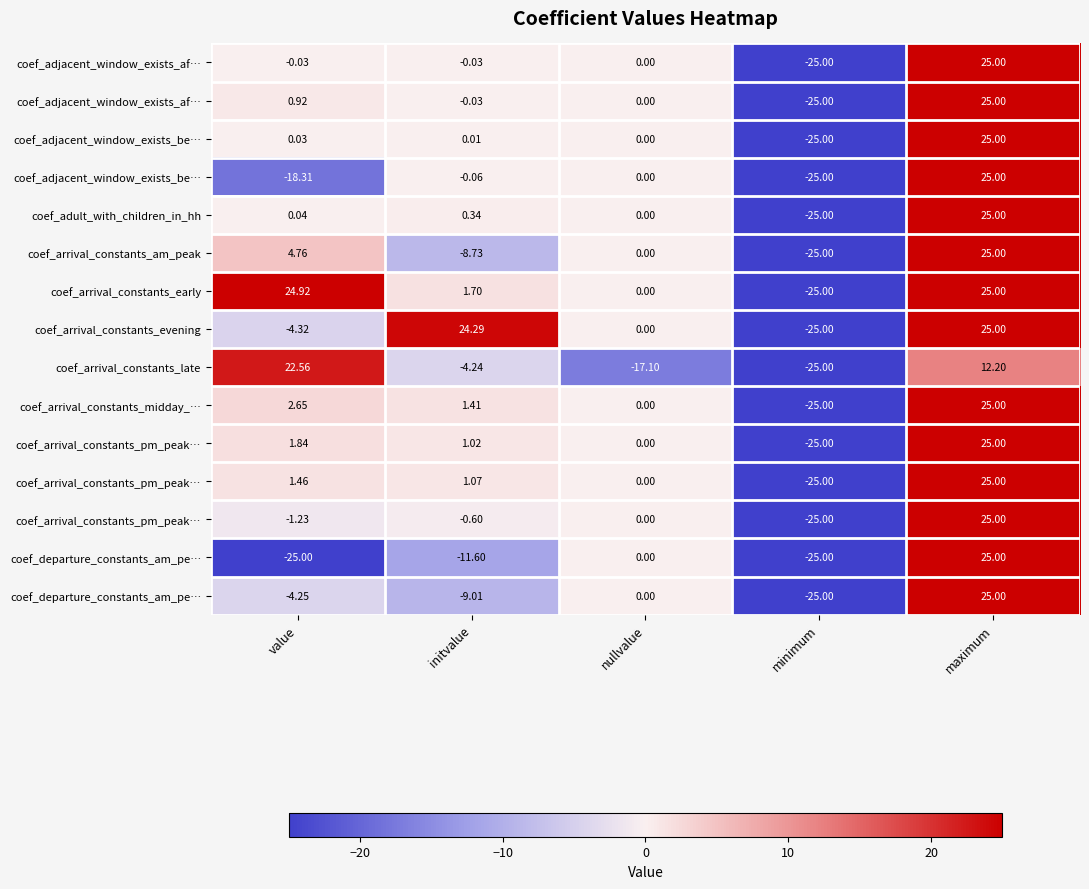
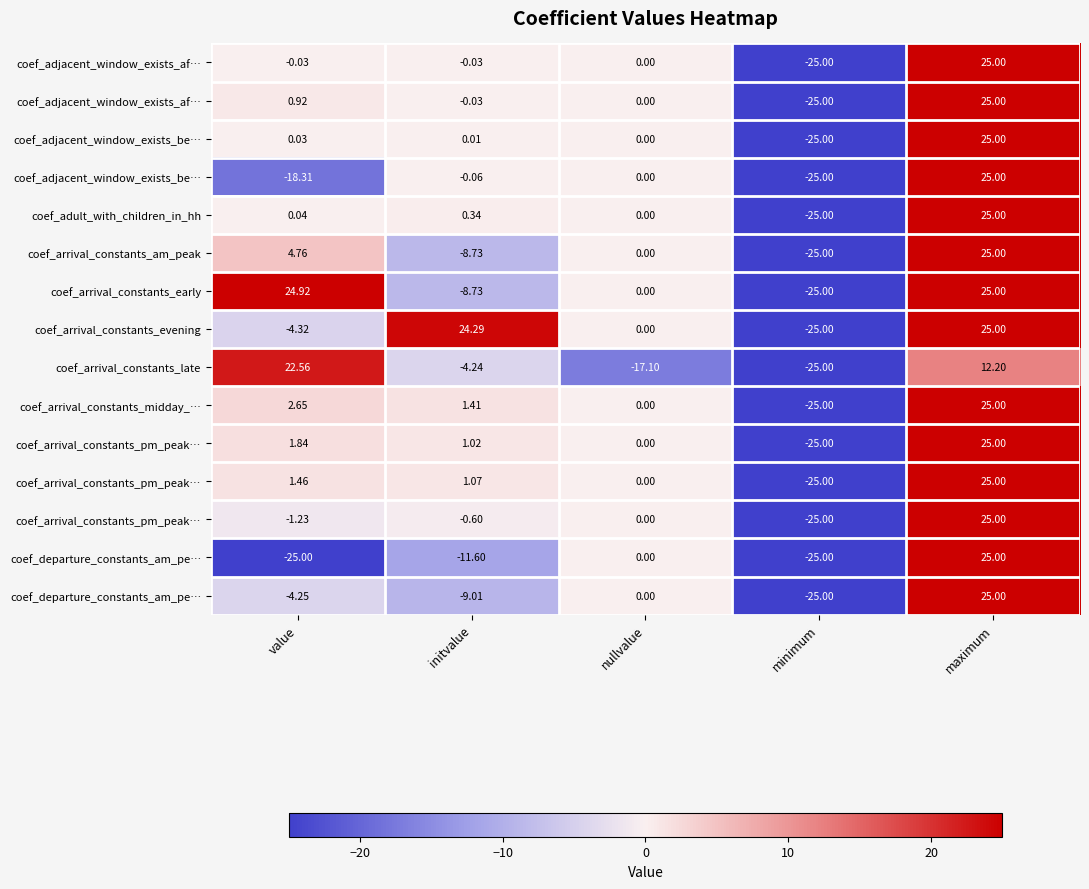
  {
    "coef_adult_with_children_in_hh": {
      "value": 0.04,
      "initvalue": 0.34,
      "nullvalue": 0.00,
      "minimum": -25.00,
      "maximum": 25.00
    },
    "coef_arrival_constants_am_peak": {
      "value": 4.76,
      "initvalue": -8.73,
      "nullvalue": 0.00,
      "minimum": -25.00,
      "maximum": 25.00
    },
    "coef_arrival_constants_early": {
      "value": 24.92,
-     "initvalue": 1.70,
+     "initvalue": -8.73,
      "nullvalue": 0.00,
      "minimum": -25.00,
      "maximum": 25.00
    },
    "coef_arrival_constants_evening": {
      "value": -4.32,
      "initvalue": 24.29,
      "nullvalue": 0.00,
      "minimum": -25.00,
      "maximum": 25.00
    },
    "coef_arrival_constants_late": {
      "value": 22.56,
      "initvalue": -4.24,
      "nullvalue": -17.10,
      "minimum": -25.00,
      "maximum": 12.20
    },
    "coef_arrival_constants_midday_…": {
      "value": 2.65,
      "initvalue": 1.41,
      "nullvalue": 0.00,
      "minimum": -25.00,
      "maximum": 25.00
    }
  }
